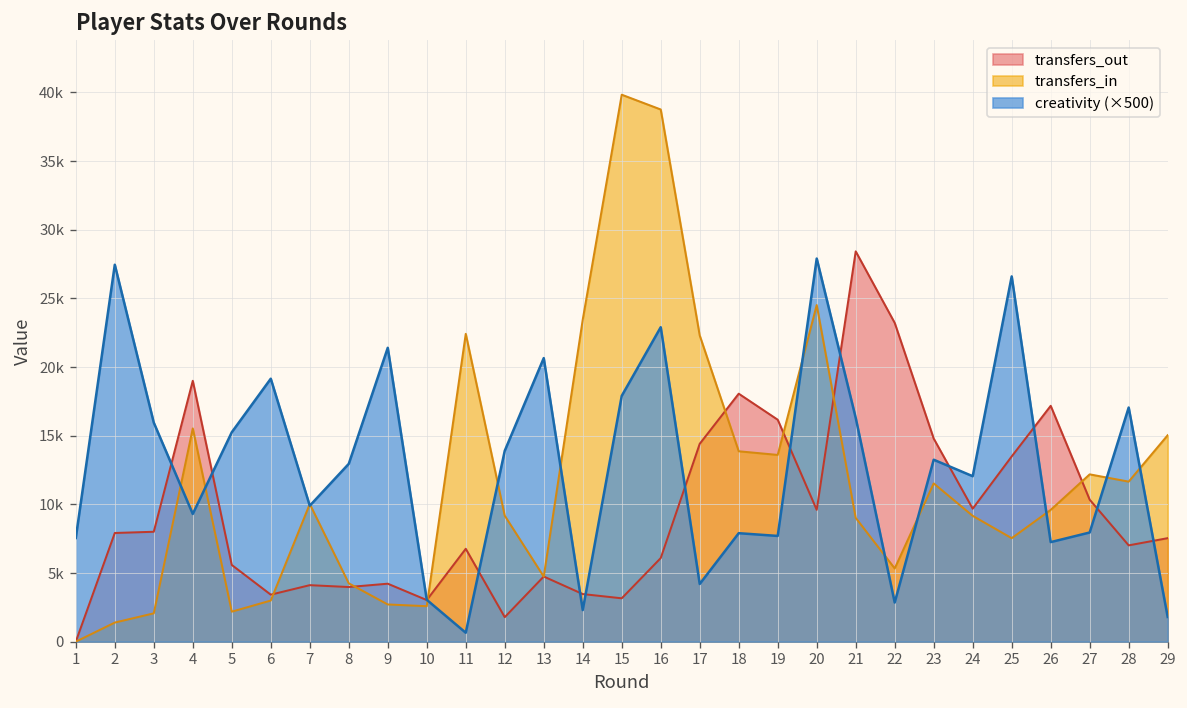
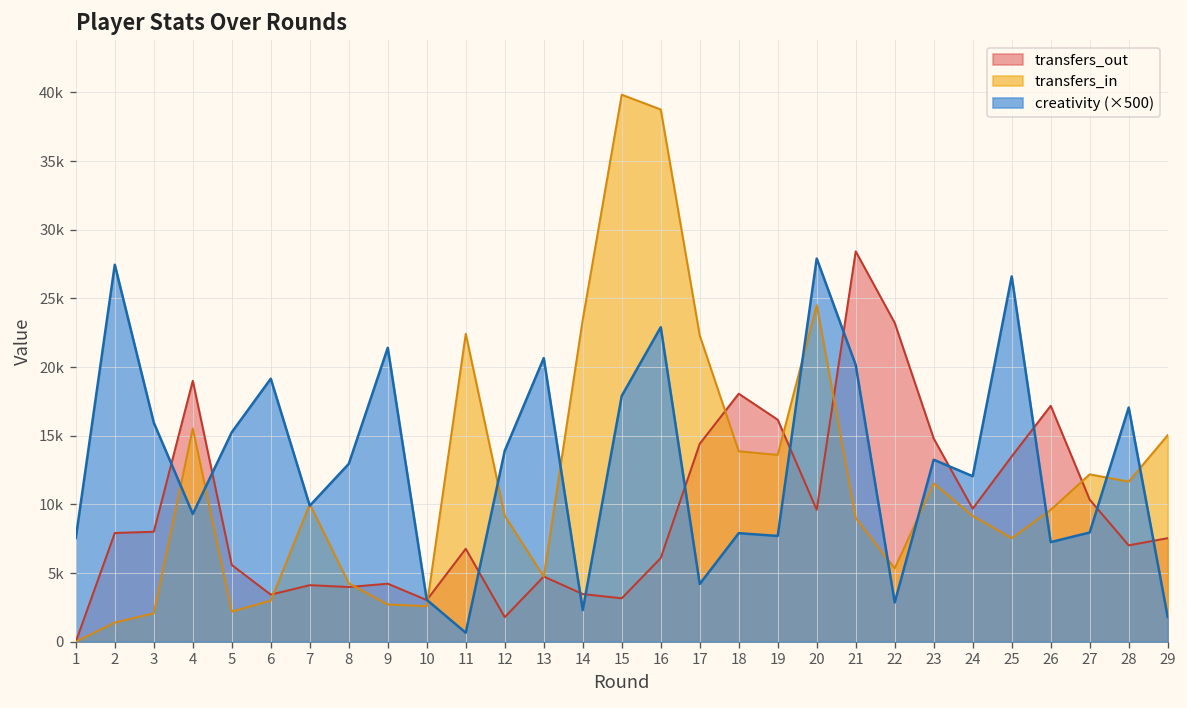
  {
    "transfers_out": {
      "2": 7900,
      "3": 8000,
      "4": 19000,
      "5": 5600,
      "6": 3400,
      "7": 4100,
      "8": 4000,
      "9": 4200,
      "11": 6800,
      "12": 1800,
      "14": 3500,
      "15": 3200,
      "16": 6100,
      "17": 14400,
      "18": 18100,
      "19": 16200,
      "20": 9600,
      "21": 28400,
      "22": 23200,
      "23": 14800,
      "24": 9700,
      "25": 13500,
      "26": 17200,
      "27": 10300,
      "28": 7000,
      "29": 7500
    },
    "transfers_in": {
      "2": 1400,
      "3": 2100,
      "4": 15500,
      "5": 2200,
      "6": 3000,
      "8": 4200,
      "9": 2700,
      "10": 2600,
      "11": 22400,
      "12": 9200,
      "14": 23500,
      "15": 39800,
      "16": 38800,
      "17": 22300,
      "18": 13900,
      "19": 13600,
      "20": 24500,
      "21": 9000,
      "22": 5300,
      "23": 11500,
      "24": 9200,
      "25": 7500,
      "26": 9600,
      "27": 12200,
      "28": 11700,
      "29": 15000
    },
    "creativity (×500)": {
      "1": 7600,
      "2": 27500,
      "3": 16000,
      "4": 9300,
      "5": 15300,
      "6": 19200,
      "8": 13000,
      "9": 21400,
      "11": 700,
      "12": 13900,
      "13": 20700,
      "14": 2300,
      "15": 17900,
      "16": 22900,
      "17": 4200,
      "18": 7900,
      "19": 7700,
      "20": 27900,
-     "21": 16300,
+     "21": 20200,
      "22": 2900,
      "23": 13300,
      "24": 12100,
      "25": 26600,
      "26": 7300,
      "27": 8000,
      "28": 17100,
      "29": 1800
    }
  }
